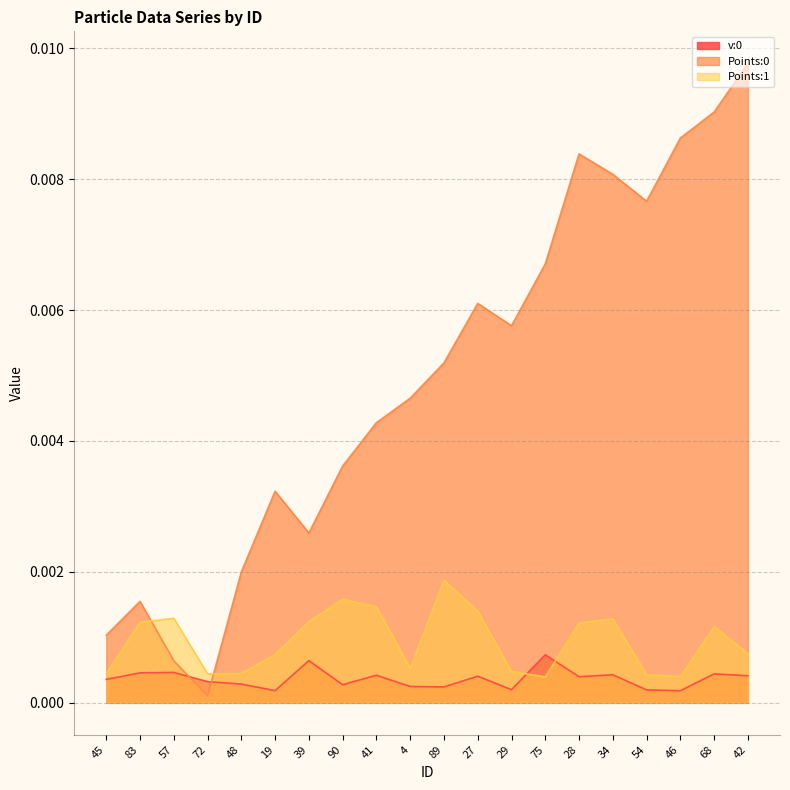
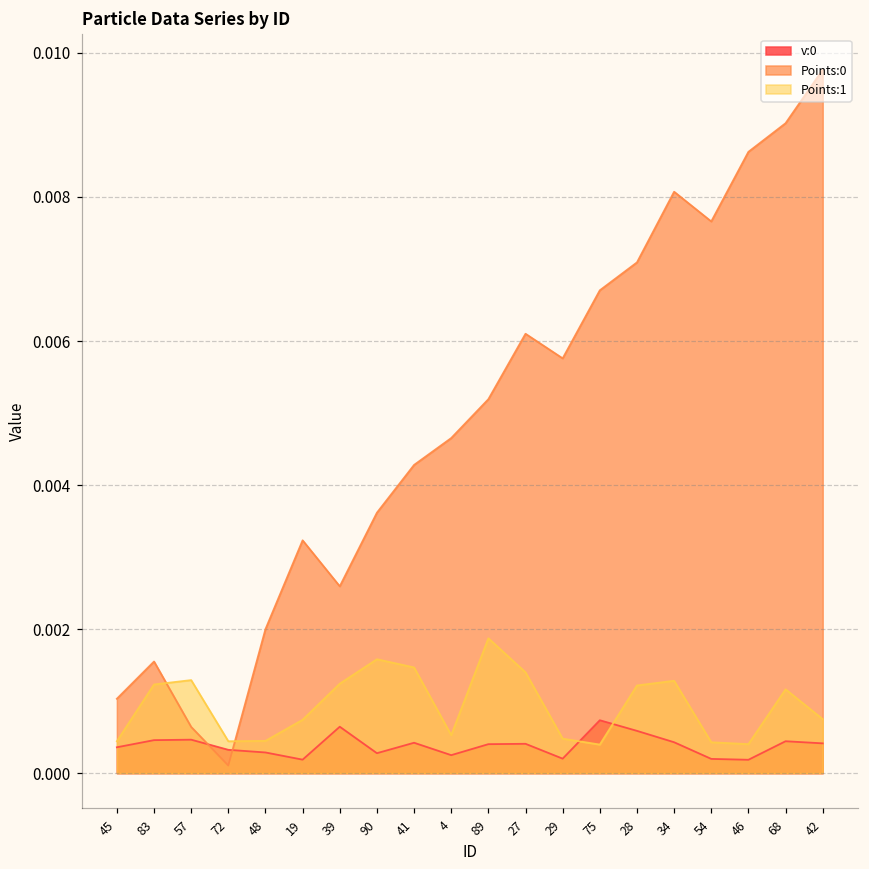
  {
    "v:0": {
      "45": 0.0004,
      "83": 0.0005,
      "57": 0.0005,
      "72": 0.0003,
      "48": 0.0003,
      "19": 0.0002,
      "39": 0.0006,
      "90": 0.0003,
      "41": 0.0004,
      "4": 0.0002,
-     "89": 0.0002,
+     "89": 0.0004,
      "27": 0.0004,
      "29": 0.0002,
      "75": 0.0007,
-     "28": 0.0004,
+     "28": 0.0006,
      "34": 0.0004,
      "54": 0.0002,
      "46": 0.0002,
      "68": 0.0004,
      "42": 0.0004
    },
    "Points:0": {
      "45": 0.0010,
      "83": 0.0015,
      "57": 0.0006,
      "72": 0.0001,
      "48": 0.0020,
      "19": 0.0032,
      "39": 0.0026,
      "90": 0.0036,
      "41": 0.0043,
      "4": 0.0047,
      "89": 0.0052,
      "27": 0.0061,
      "29": 0.0058,
      "75": 0.0067,
-     "28": 0.0084,
+     "28": 0.0071,
      "34": 0.0081,
      "54": 0.0077,
      "46": 0.0086,
      "68": 0.0090
    },
    "Points:1": {
      "45": 0.0004,
      "83": 0.0012,
      "57": 0.0013,
      "72": 0.0004,
      "48": 0.0004,
      "19": 0.0007,
      "39": 0.0012,
      "90": 0.0016,
      "41": 0.0015,
      "4": 0.0005,
      "89": 0.0019,
      "27": 0.0014,
      "29": 0.0005,
      "75": 0.0004,
      "28": 0.0012,
      "34": 0.0013,
      "54": 0.0004,
      "46": 0.0004,
      "68": 0.0012,
      "42": 0.0007
    }
  }
